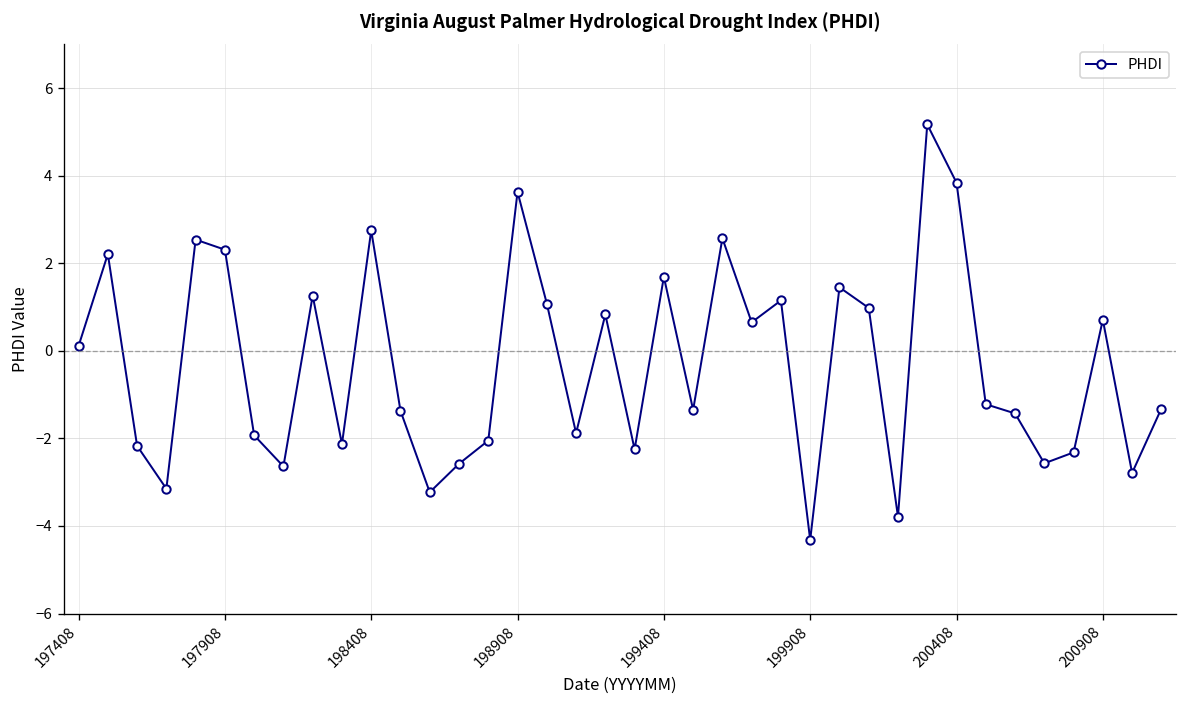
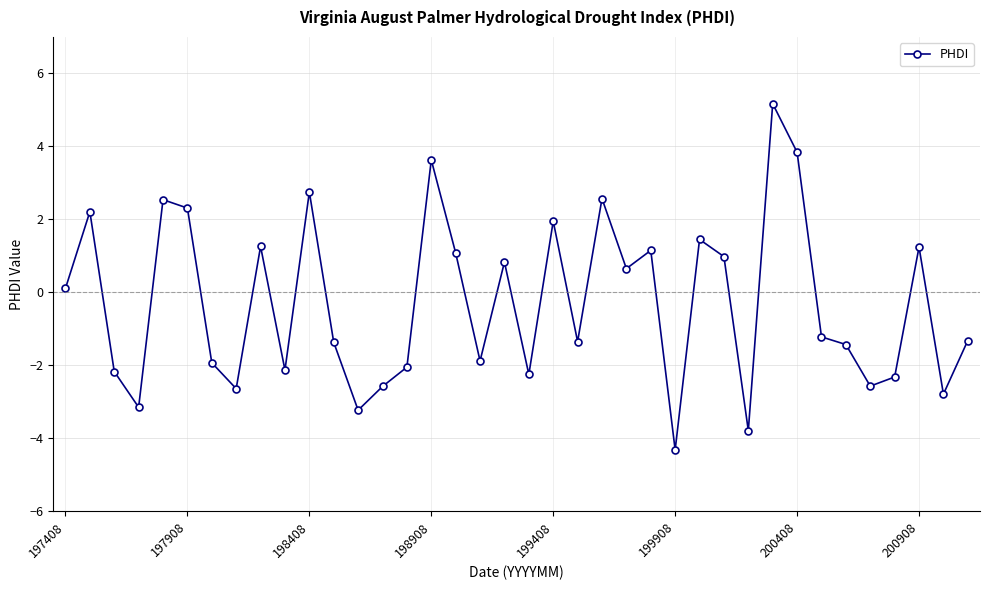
  {
    "197408": 0.1,
    "197908": 2.3,
    "198408": 2.8,
    "198908": 3.6,
-   "199408": 1.7,
+   "199408": 2.0,
    "199908": -4.3,
    "200408": 3.8,
-   "200908": 0.7
+   "200908": 1.2
  }
